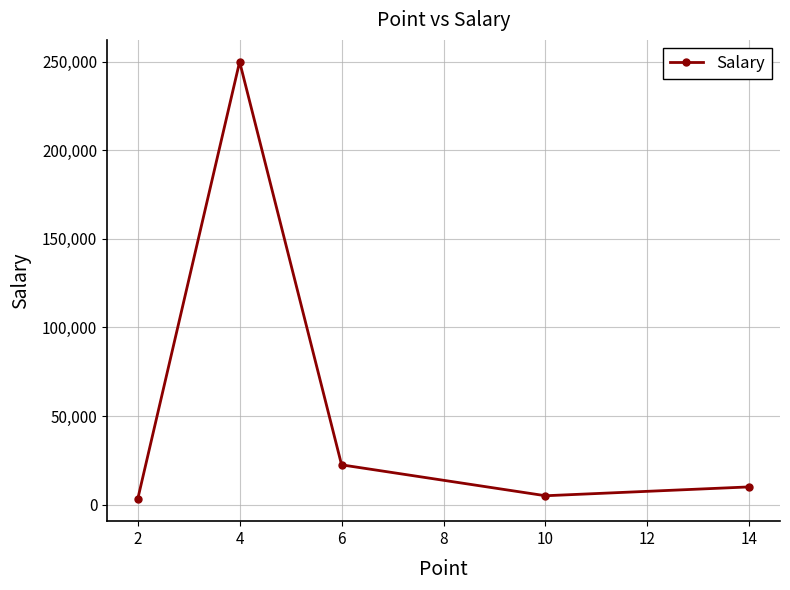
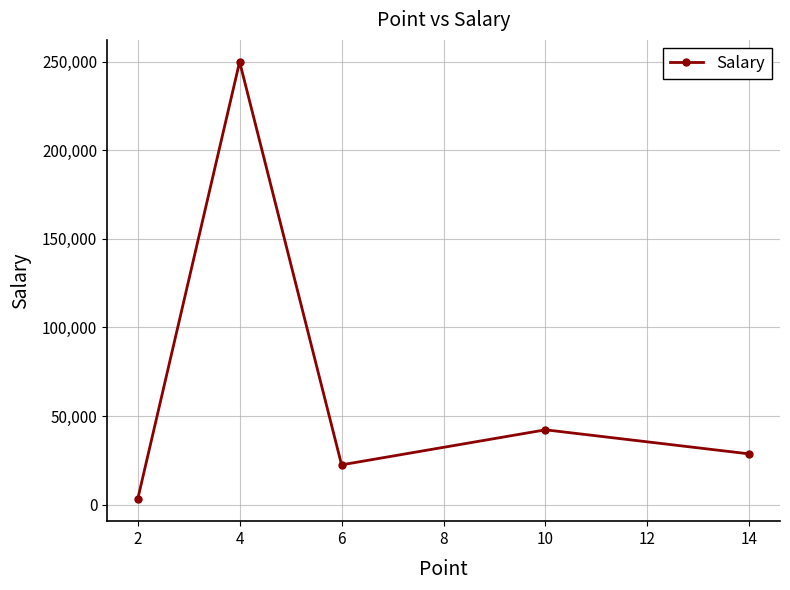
  {
    "2": "3,000",
    "4": "250,000",
    "6": "22,000",
-   "10": "5,000",
-   "14": "10,000"
+   "10": "42,000",
+   "14": "29,000"
  }
